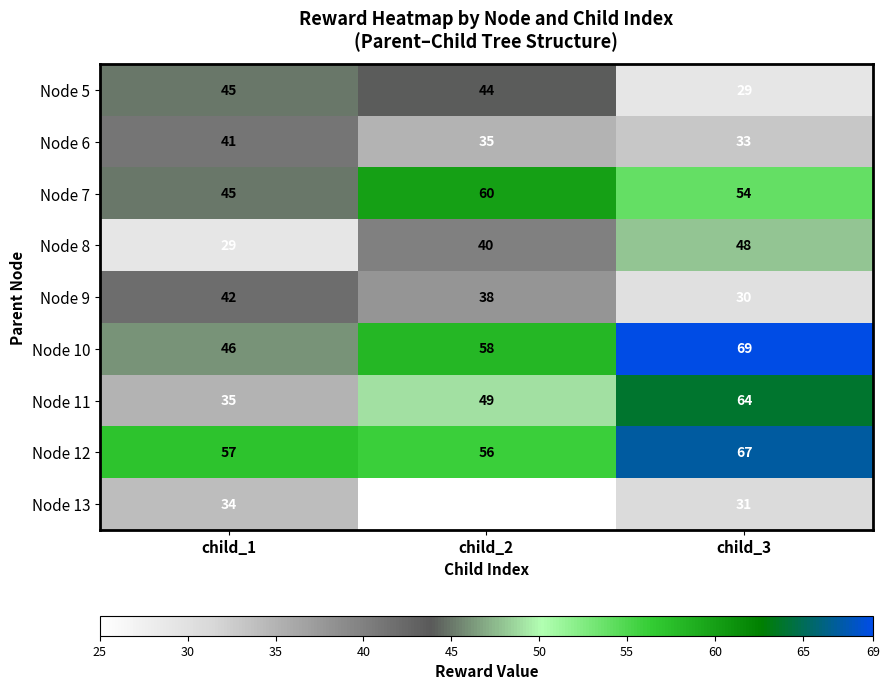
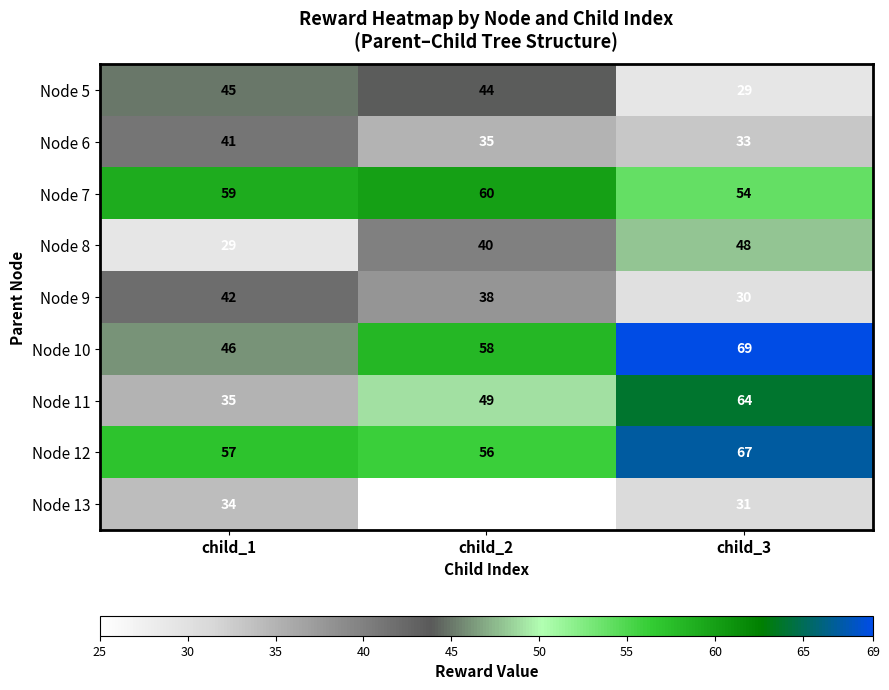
  {
    "Node 5": {
      "child_1": 45,
      "child_2": 44
    },
    "Node 6": {
      "child_1": 41,
      "child_2": 35,
      "child_3": 33
    },
    "Node 7": {
-     "child_1": 45,
+     "child_1": 59,
      "child_2": 60,
      "child_3": 54
    },
    "Node 8": {
      "child_2": 40,
      "child_3": 48
    },
    "Node 9": {
      "child_1": 42,
      "child_2": 38
    },
    "Node 10": {
      "child_1": 46,
      "child_2": 58,
      "child_3": 69
    },
    "Node 11": {
      "child_1": 35,
      "child_2": 49,
      "child_3": 64
    },
    "Node 12": {
      "child_1": 57,
      "child_2": 56,
      "child_3": 67
    },
    "Node 13": {
      "child_1": 34
    }
  }
